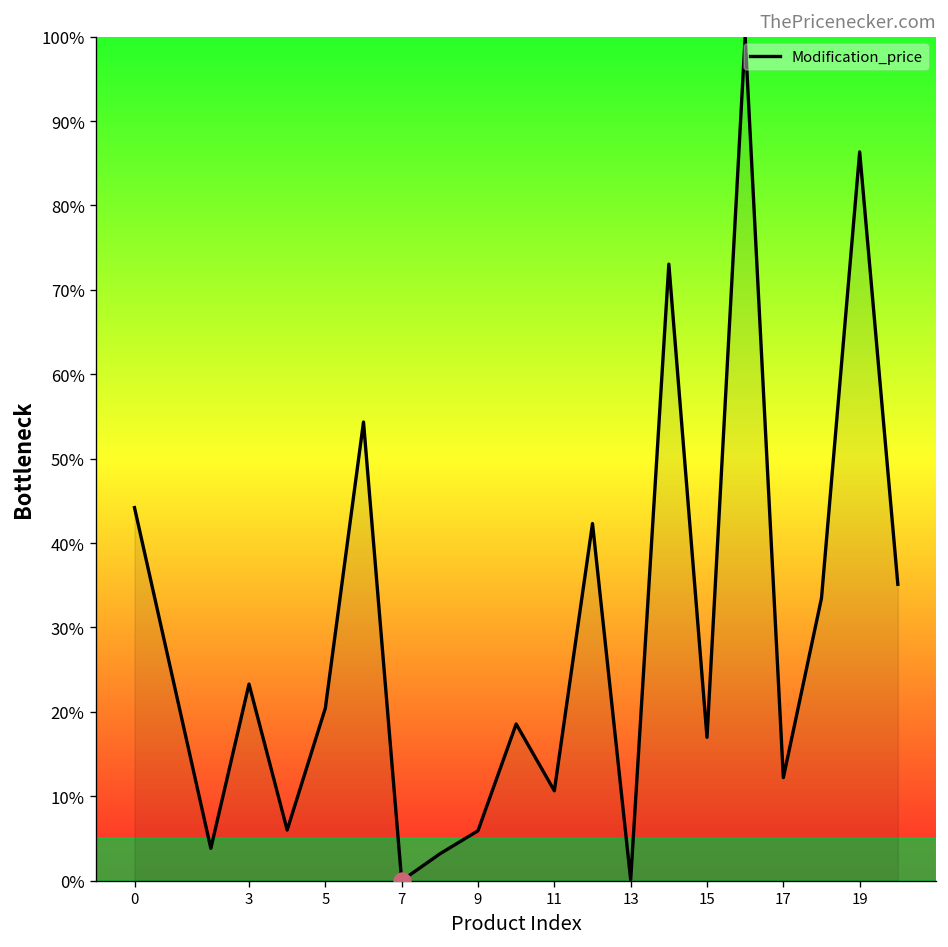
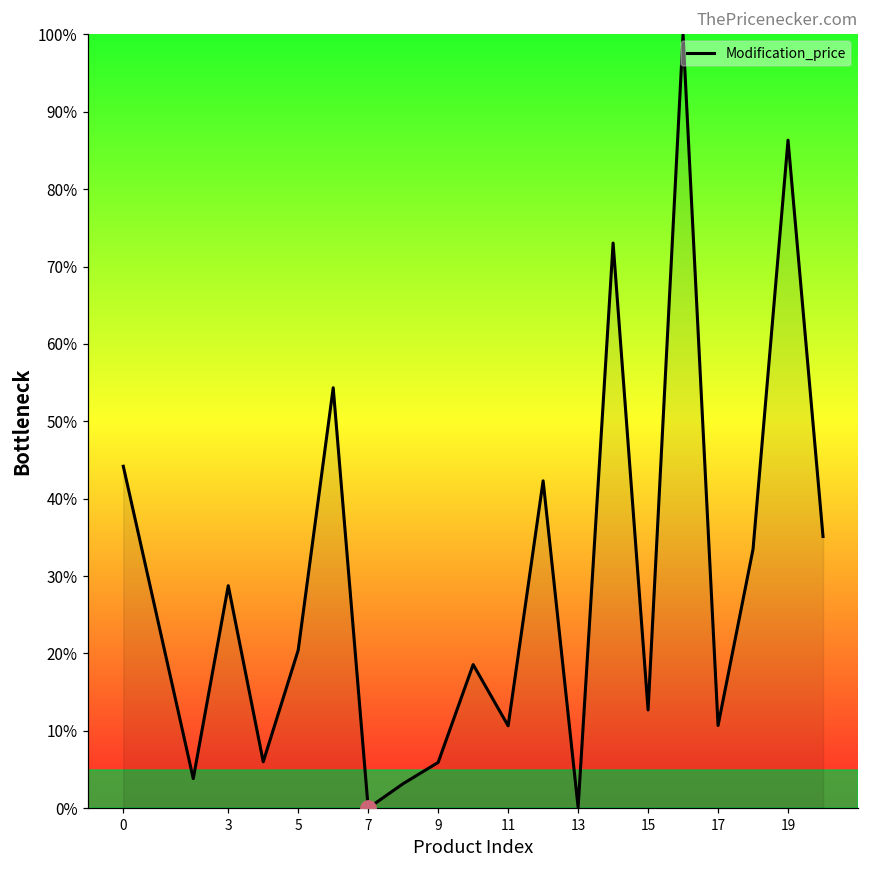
  {
    "Modification_price": {
      "0": "44%",
-     "3": "23%",
+     "3": "29%",
      "5": "20%",
      "9": "6%",
      "11": "11%",
-     "15": "17%",
-     "17": "12%",
+     "15": "13%",
+     "17": "11%",
      "19": "86%"
    }
  }
